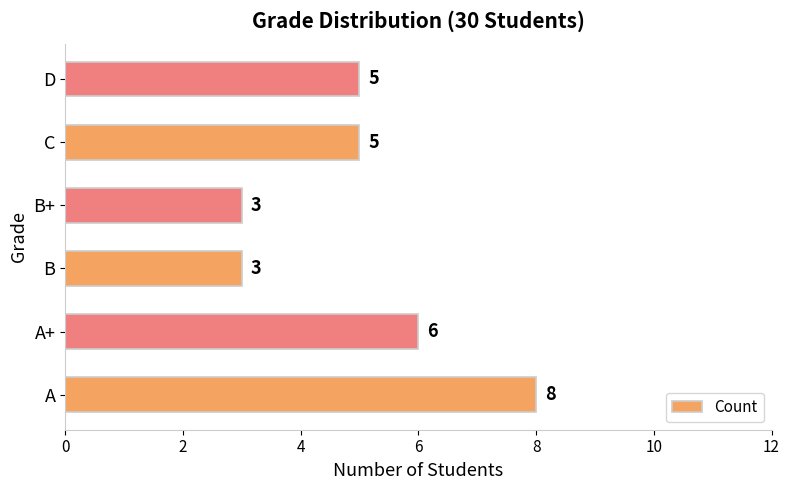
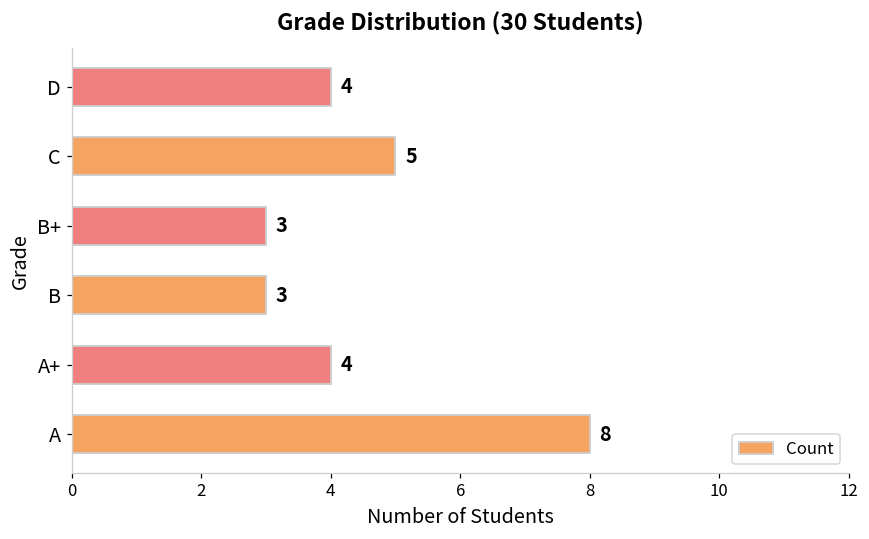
  {
-   "D": 5,
+   "D": 4,
    "C": 5,
    "B+": 3,
    "B": 3,
-   "A+": 6,
+   "A+": 4,
    "A": 8
  }
